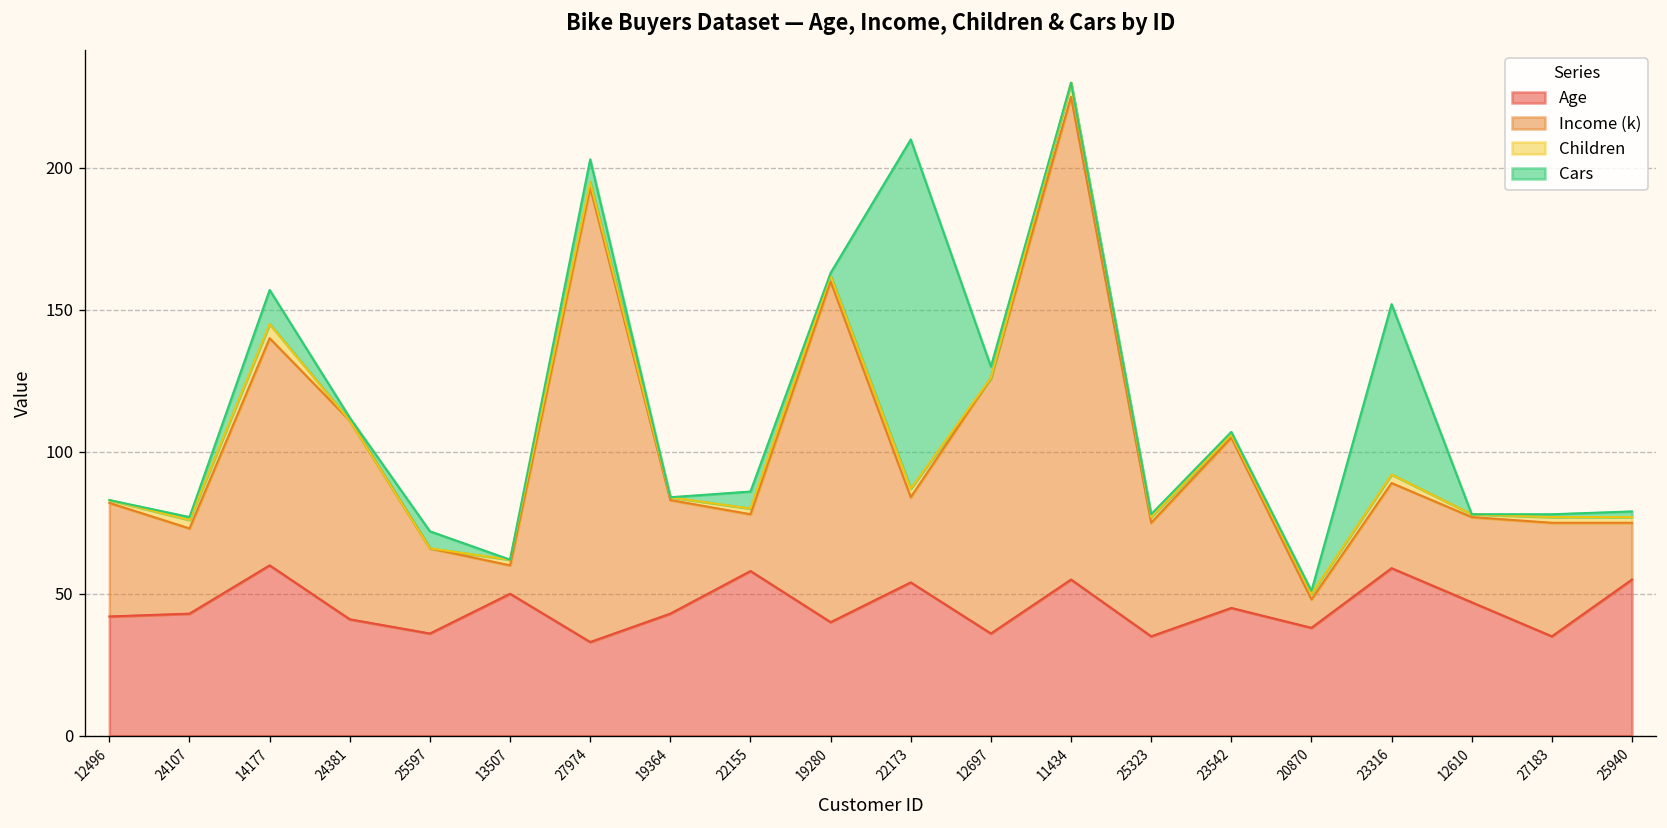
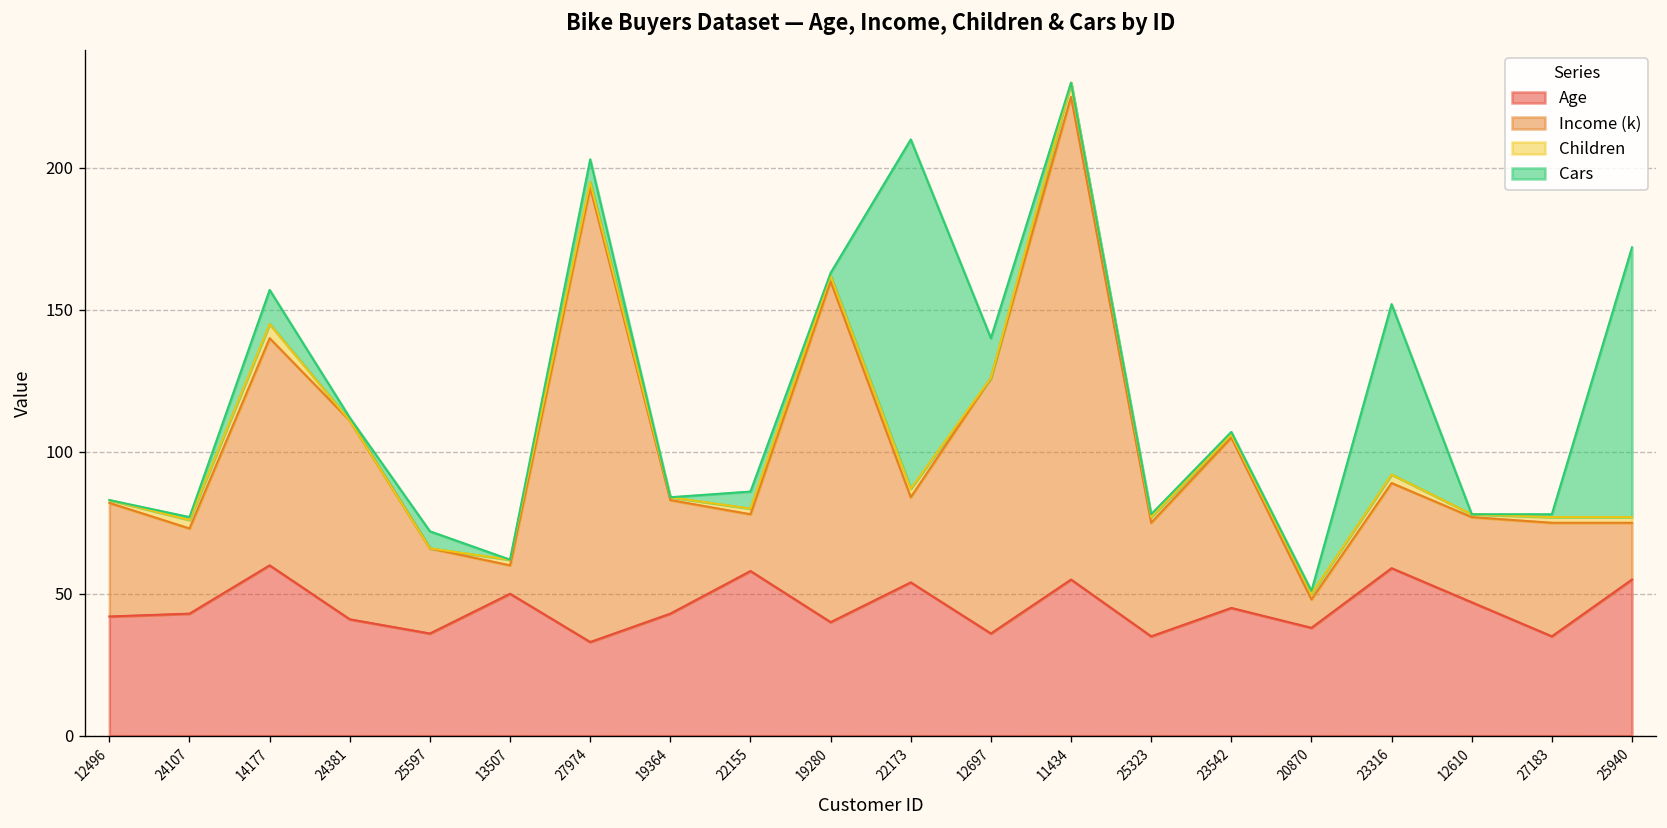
  {
    "Cars": {
      "14177": 12,
      "25597": 6,
      "27974": 8,
      "22155": 6,
      "22173": 123,
-     "12697": 4,
+     "12697": 14,
      "23316": 60,
-     "25940": 2
+     "25940": 95
    }
  }
